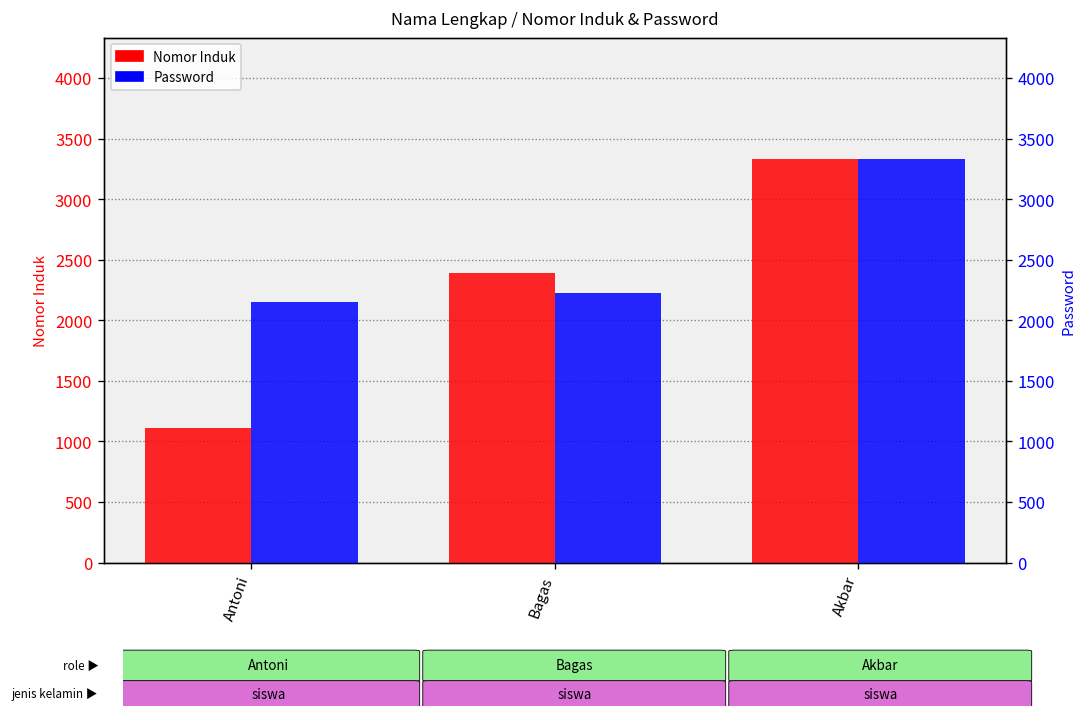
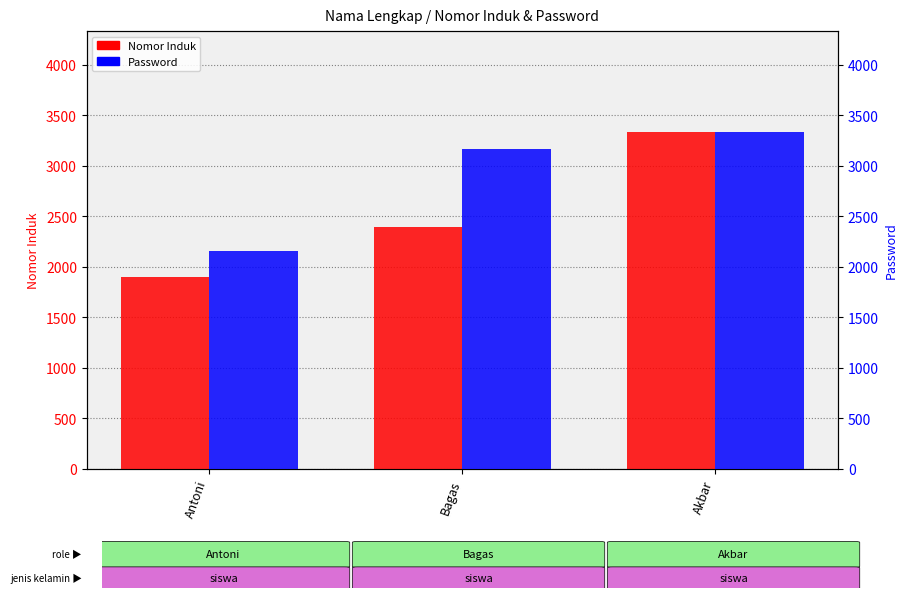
  {
    "Nomor Induk": {
-     "Antoni": 1110,
+     "Antoni": 1890,
      "Bagas": 2390,
      "Akbar": 3330
    },
    "Password": {
      "Antoni": 2150,
-     "Bagas": 2220,
+     "Bagas": 3170,
      "Akbar": 3330
    }
  }
